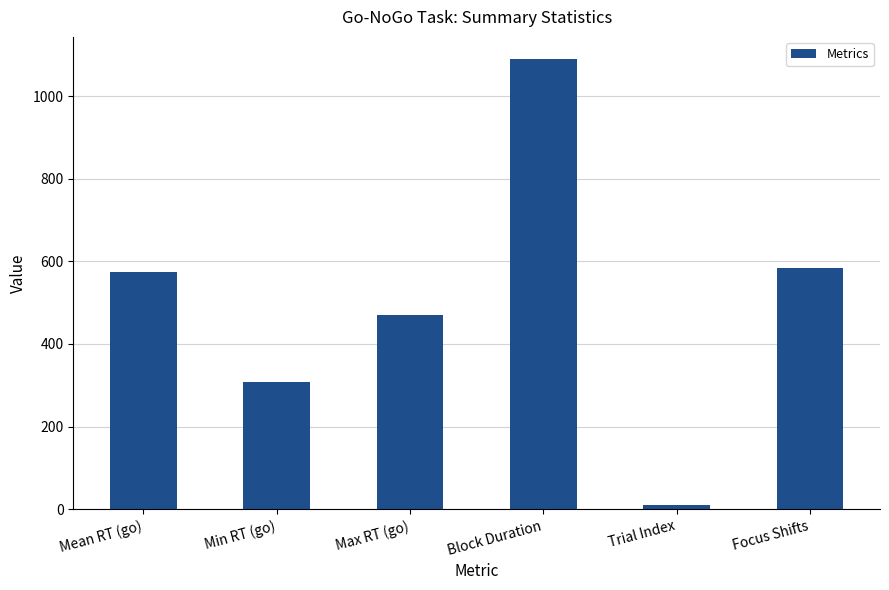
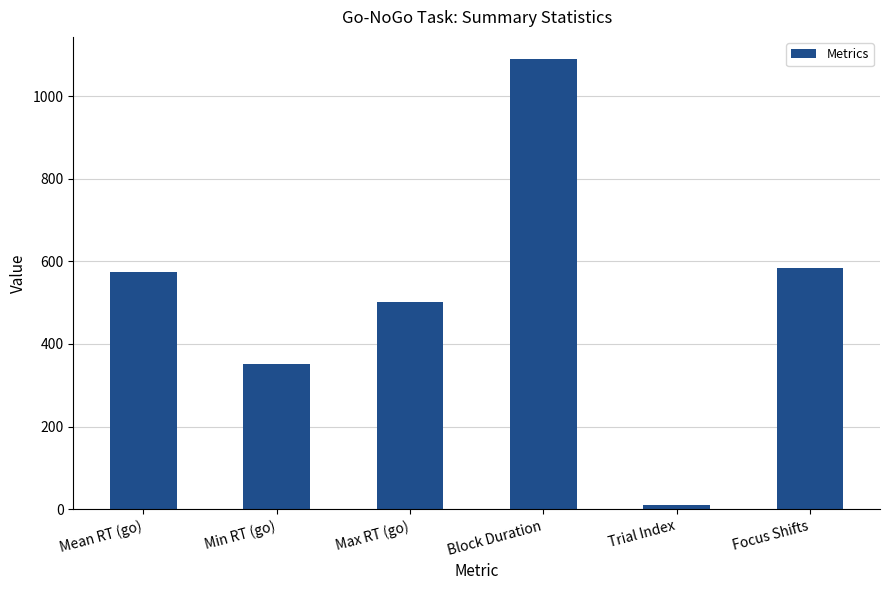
  {
    "Mean RT (go)": 580,
-   "Min RT (go)": 310,
-   "Max RT (go)": 470,
+   "Min RT (go)": 350,
+   "Max RT (go)": 500,
    "Block Duration": 1090,
    "Trial Index": 10,
    "Focus Shifts": 590
  }
